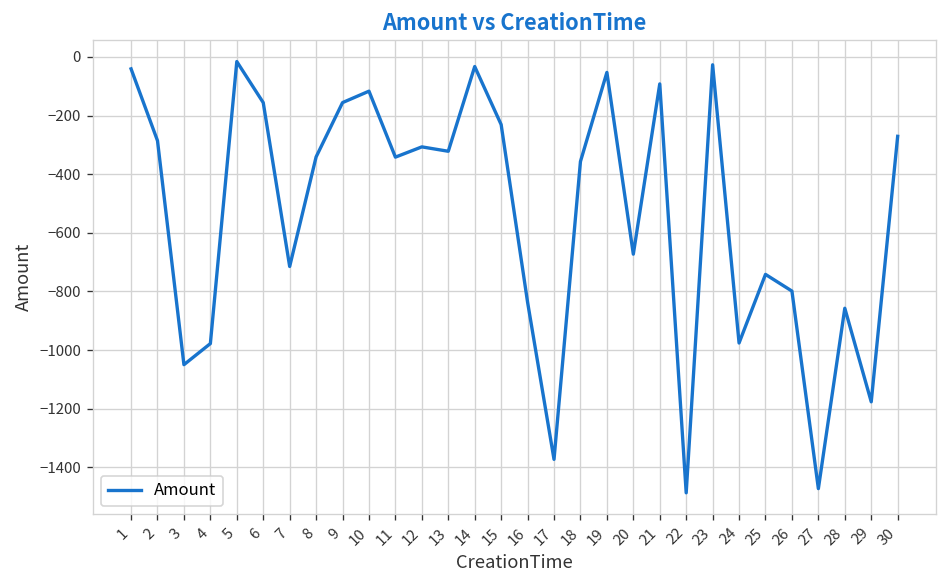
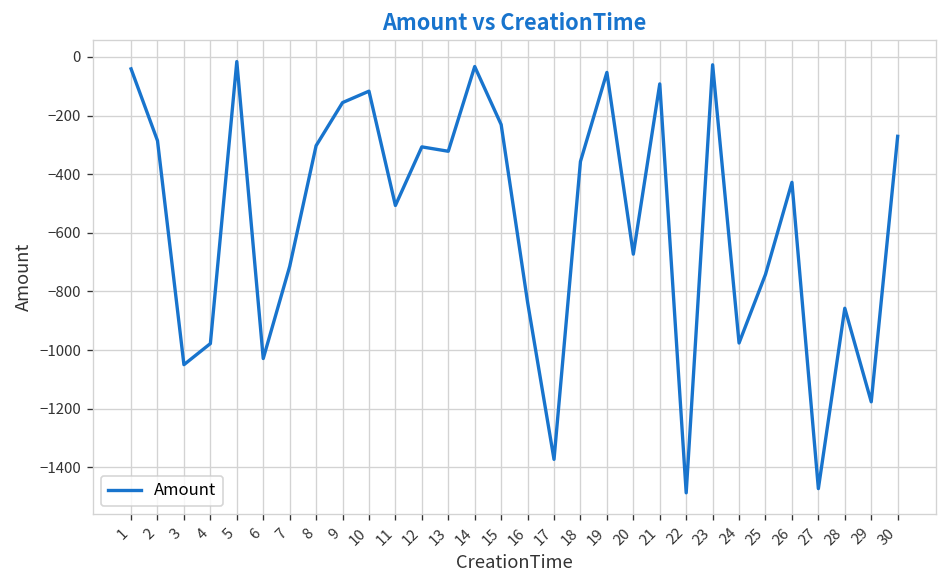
  {
    "1": -40,
    "2": -290,
    "3": -1050,
    "4": -980,
    "5": -20,
-   "6": -160,
+   "6": -1030,
    "7": -720,
-   "8": -340,
+   "8": -300,
    "9": -160,
    "10": -120,
-   "11": -340,
+   "11": -510,
    "12": -310,
    "13": -320,
    "14": -30,
    "15": -230,
    "16": -840,
    "17": -1370,
    "18": -360,
    "19": -50,
    "20": -670,
    "21": -90,
    "22": -1490,
    "23": -30,
    "24": -980,
    "25": -740,
-   "26": -800,
+   "26": -430,
    "27": -1470,
    "28": -860,
    "29": -1180,
    "30": -270
  }
